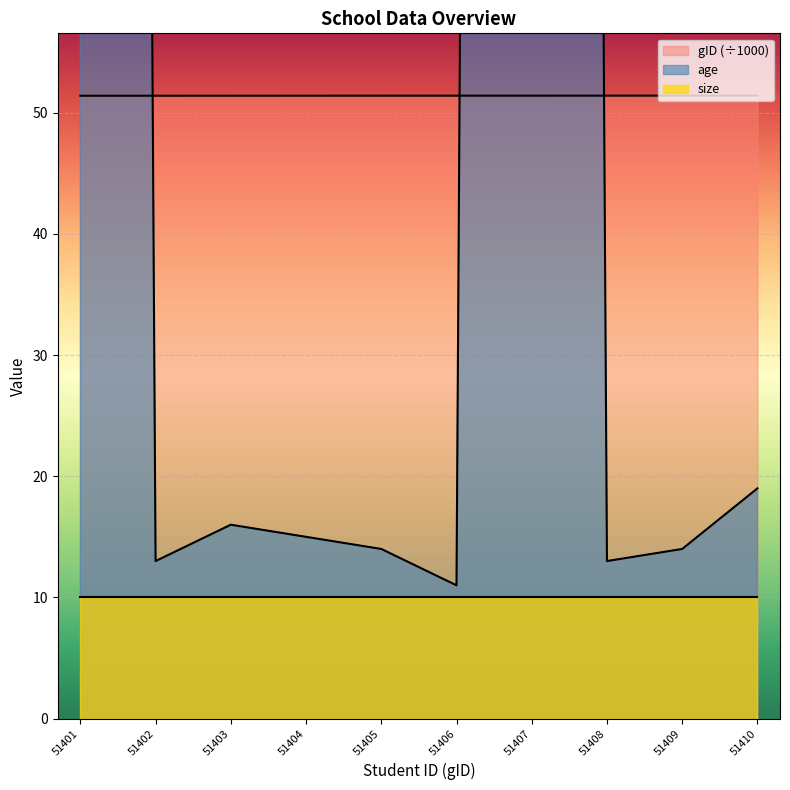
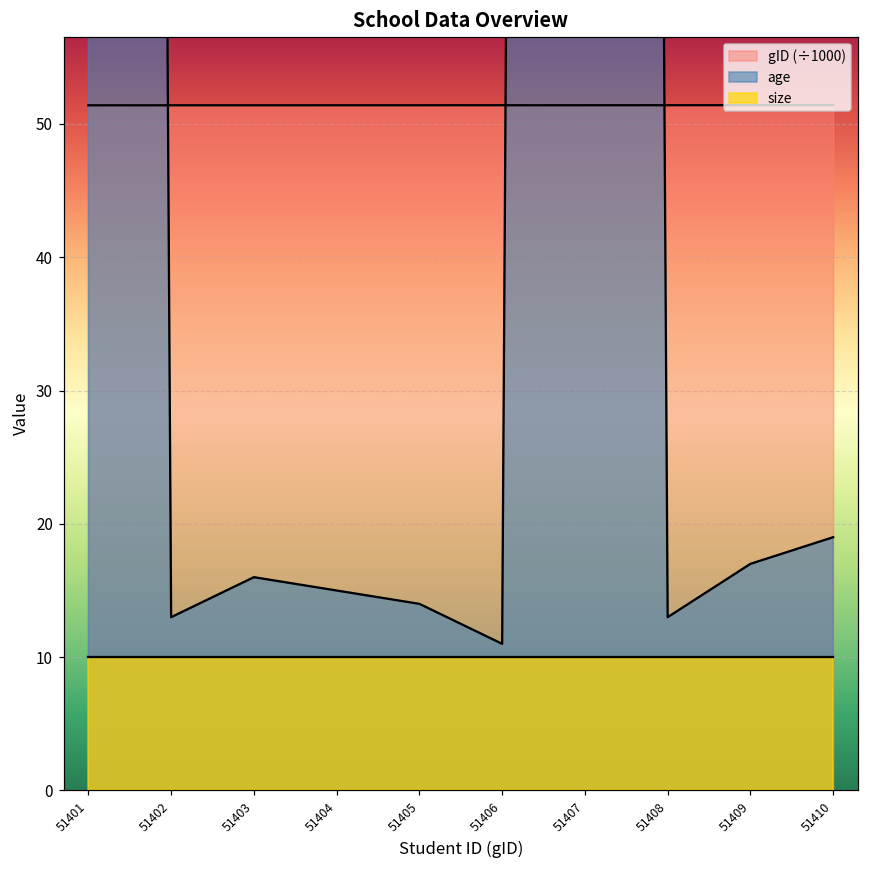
  {
    "gID (÷1000)": {
      "51401": 51.4,
      "51402": 51.4,
      "51403": 51.4,
      "51404": 51.4,
      "51405": 51.4,
      "51406": 51.4,
      "51407": 51.4,
      "51408": 51.4
    },
    "age": {
      "51402": 13,
      "51403": 16,
      "51404": 15,
      "51405": 14,
      "51406": 11,
      "51408": 13,
-     "51409": 14,
+     "51409": 17,
      "51410": 19
    },
    "size": {
      "51401": 10,
      "51402": 10,
      "51403": 10,
      "51404": 10,
      "51405": 10,
      "51406": 10,
      "51407": 10,
      "51408": 10,
      "51409": 10,
      "51410": 10
    }
  }
